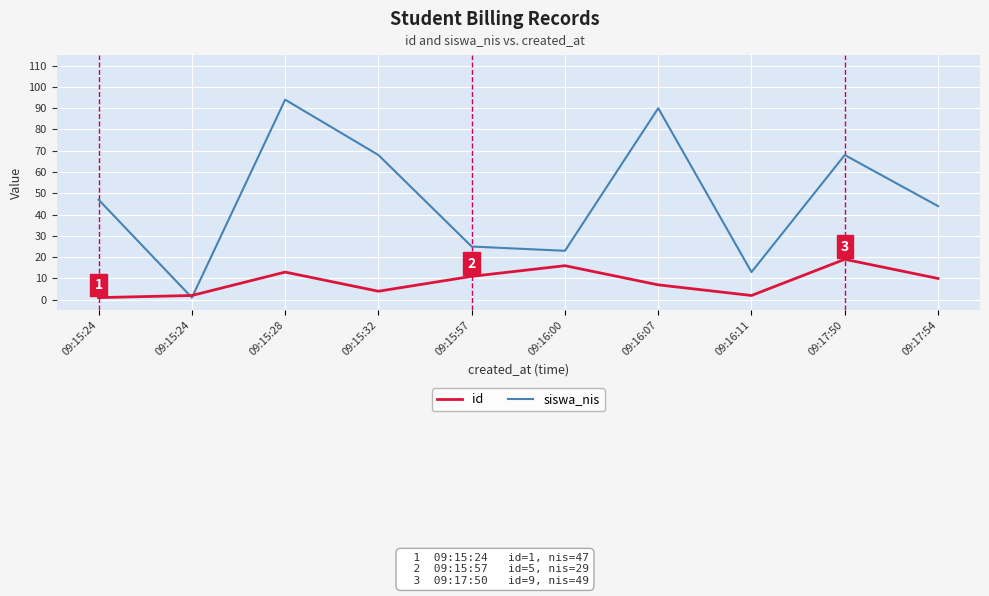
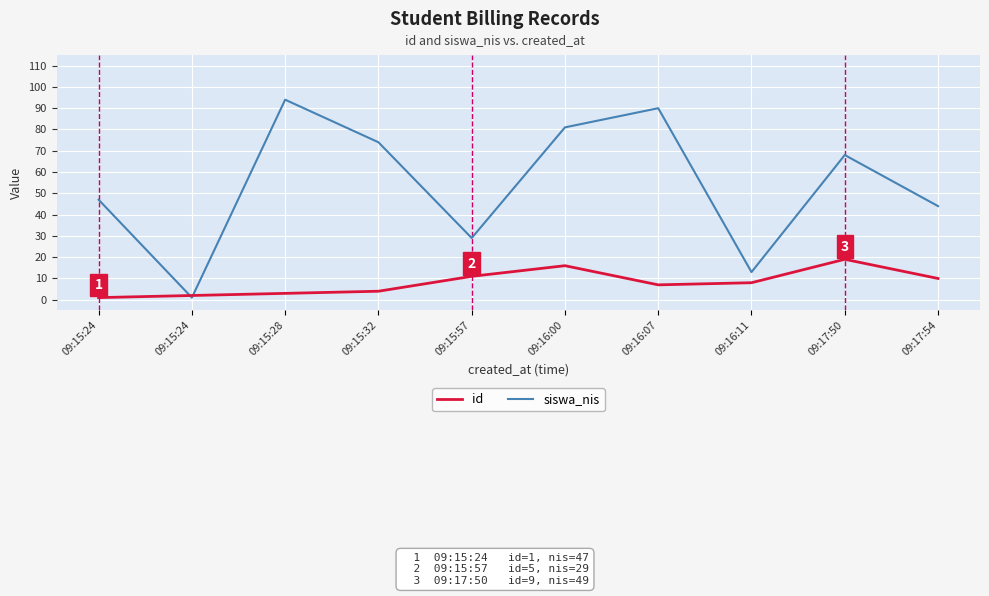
  {
    "id": {
-     "09:15:28": 13,
+     "09:15:28": 3,
      "09:15:32": 4,
      "09:16:00": 16,
      "09:16:07": 7,
-     "09:16:11": 2,
+     "09:16:11": 8,
      "09:17:54": 10
    },
    "siswa_nis": {
      "09:15:28": 94,
-     "09:15:32": 68,
-     "09:15:57": 25,
-     "09:16:00": 23,
+     "09:15:32": 74,
+     "09:15:57": 29,
+     "09:16:00": 81,
      "09:16:07": 90,
      "09:16:11": 13,
      "09:17:50": 68,
      "09:17:54": 44
    }
  }
